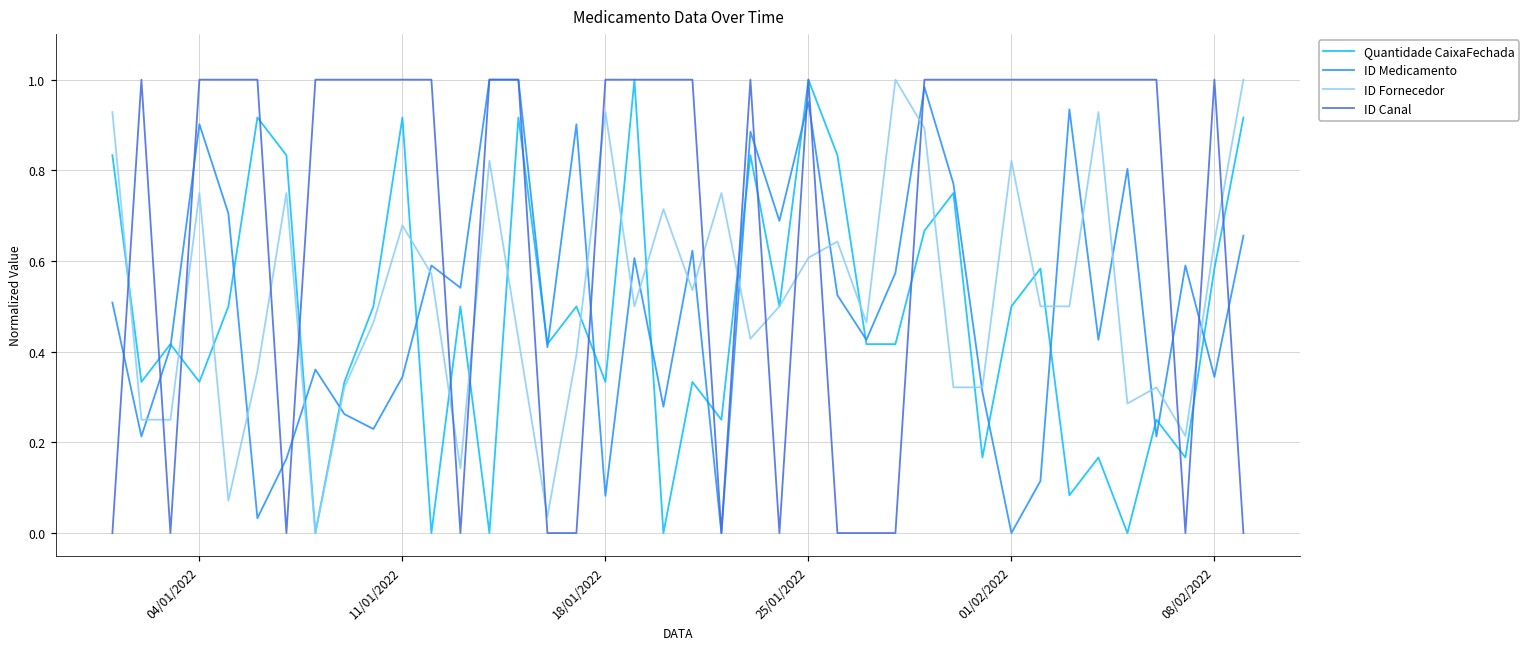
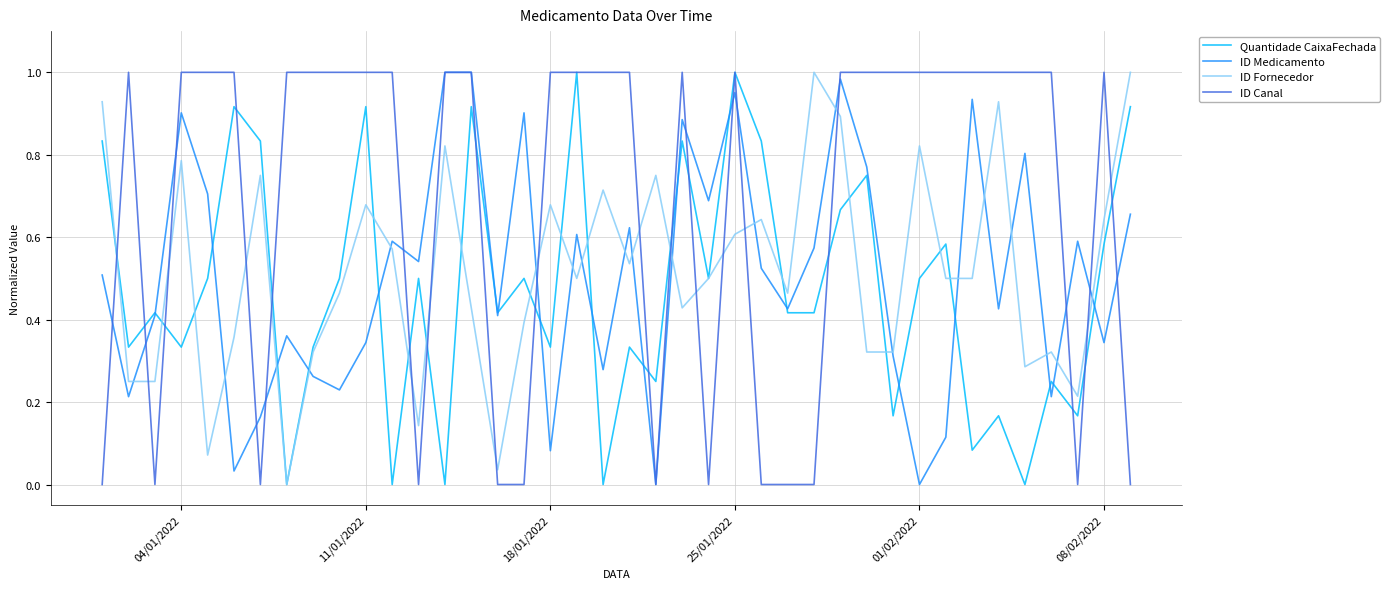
  {
    "ID Fornecedor": {
-     "04/01/2022": 0.75,
+     "04/01/2022": 0.79,
      "11/01/2022": 0.68,
-     "18/01/2022": 0.93,
+     "18/01/2022": 0.68,
      "25/01/2022": 0.61,
      "01/02/2022": 0.82,
      "08/02/2022": 0.64
    },
    "ID Canal": {
      "04/01/2022": 1.00,
      "11/01/2022": 1.00,
      "18/01/2022": 1.00,
      "01/02/2022": 1.00,
      "08/02/2022": 1.00
    }
  }
